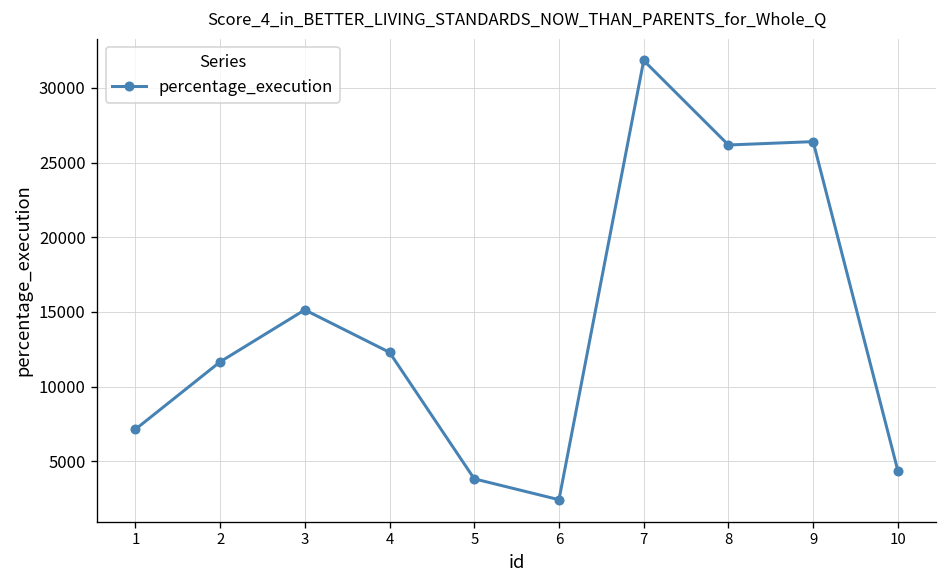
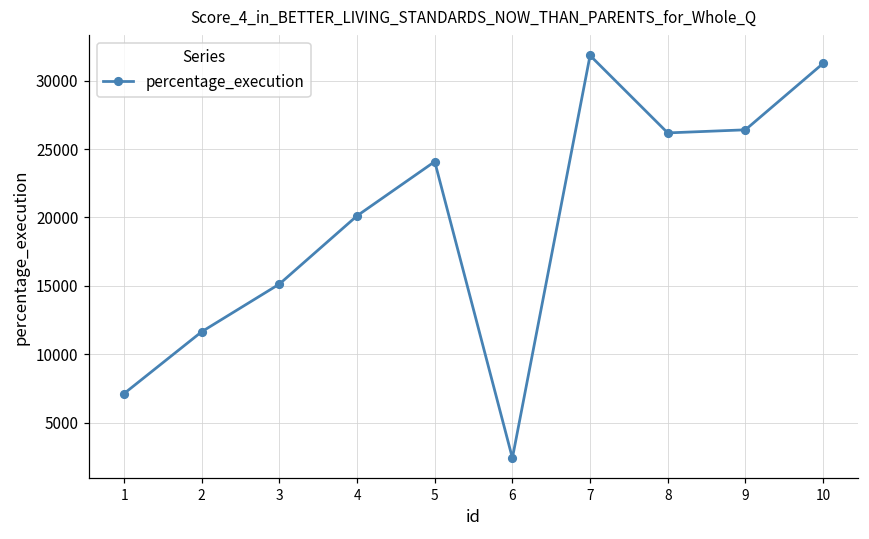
  {
    "1": 7100,
    "2": 11700,
    "3": 15100,
-   "4": 12300,
-   "5": 3800,
+   "4": 20100,
+   "5": 24100,
    "6": 2400,
    "7": 31800,
    "8": 26200,
    "9": 26400,
-   "10": 4400
+   "10": 31200
  }
